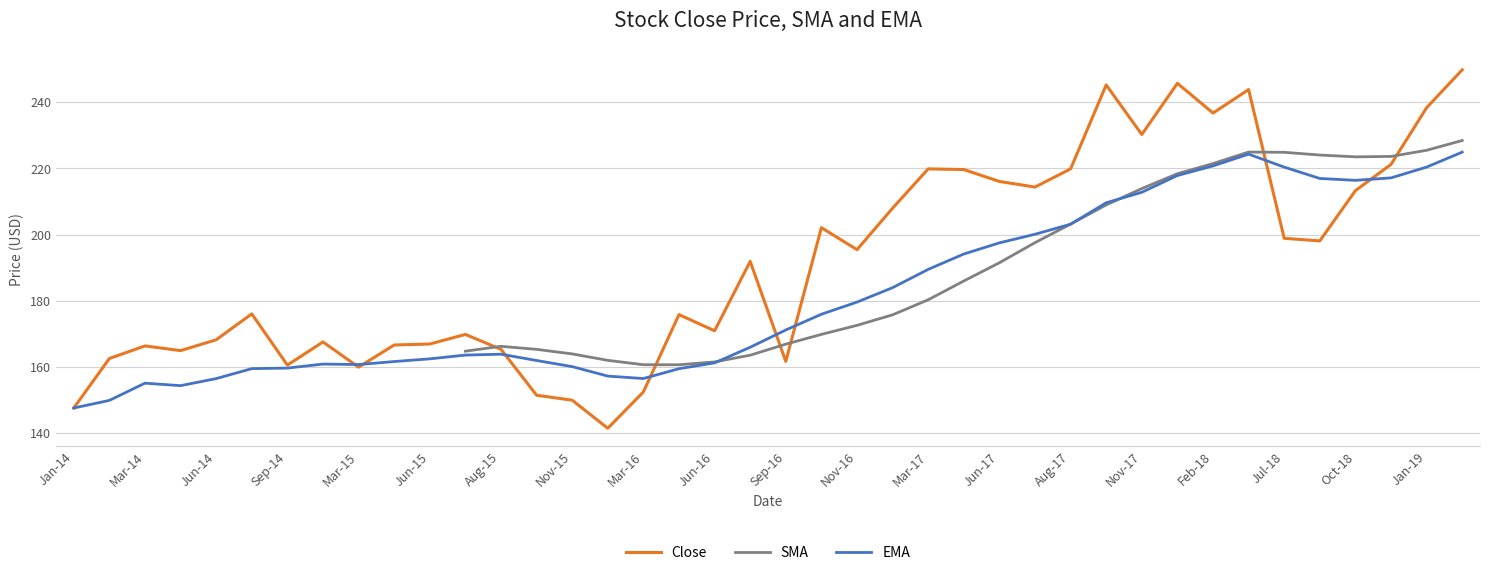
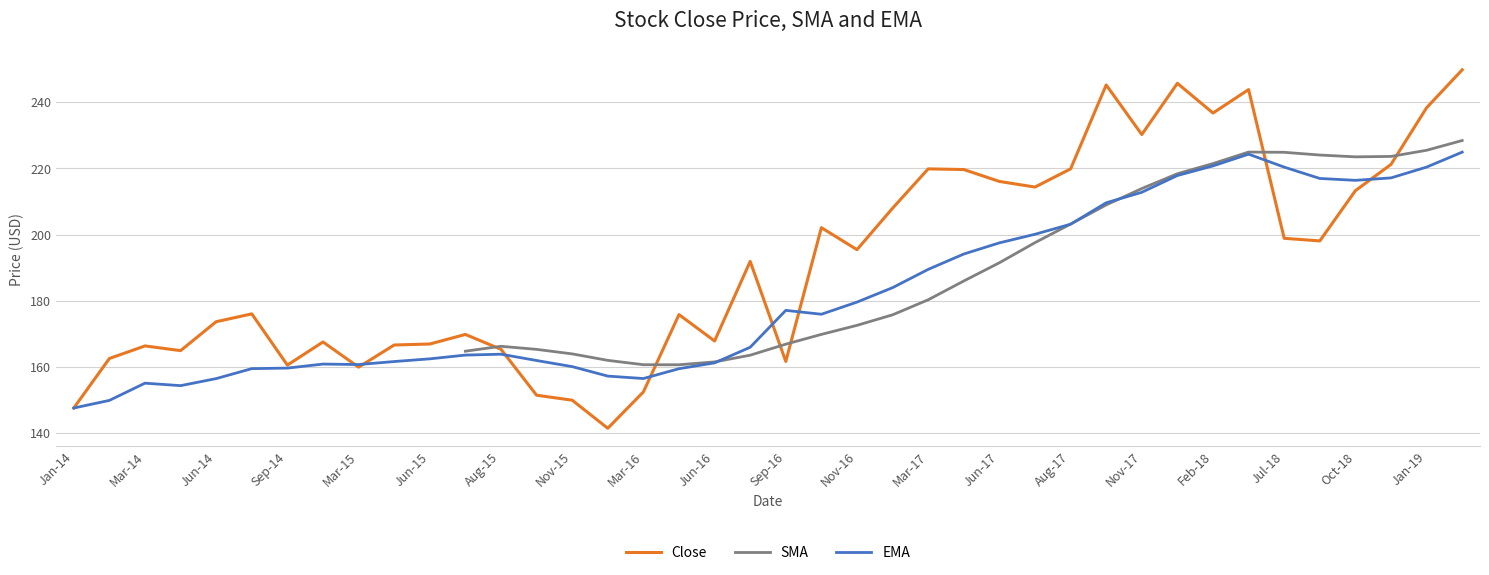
  {
    "Close": {
      "Mar-14": 166,
-     "Jun-14": 168,
+     "Jun-14": 174,
      "Sep-14": 161,
      "Mar-15": 160,
      "Jun-15": 167,
      "Aug-15": 165,
      "Nov-15": 150,
      "Mar-16": 152,
-     "Jun-16": 171,
+     "Jun-16": 168,
      "Sep-16": 162,
      "Nov-16": 195,
      "Mar-17": 220,
      "Jun-17": 216,
      "Aug-17": 220,
      "Nov-17": 230,
      "Feb-18": 237,
      "Jul-18": 199,
      "Oct-18": 213,
      "Jan-19": 238
    },
    "SMA": {
      "Aug-15": 166,
      "Nov-15": 164,
      "Mar-16": 161,
      "Sep-16": 167,
      "Nov-16": 173,
      "Mar-17": 180,
      "Jun-17": 191,
      "Nov-17": 214,
      "Jul-18": 225,
      "Oct-18": 224,
      "Jan-19": 225
    },
    "EMA": {
      "Mar-14": 155,
      "Jun-14": 156,
      "Sep-14": 160,
      "Mar-15": 161,
      "Jun-15": 162,
      "Aug-15": 164,
      "Nov-15": 160,
      "Mar-16": 156,
-     "Sep-16": 171,
+     "Sep-16": 177,
      "Nov-16": 180,
      "Mar-17": 189,
      "Jun-17": 197,
      "Nov-17": 213,
      "Jul-18": 220,
      "Oct-18": 216,
      "Jan-19": 220
    }
  }
